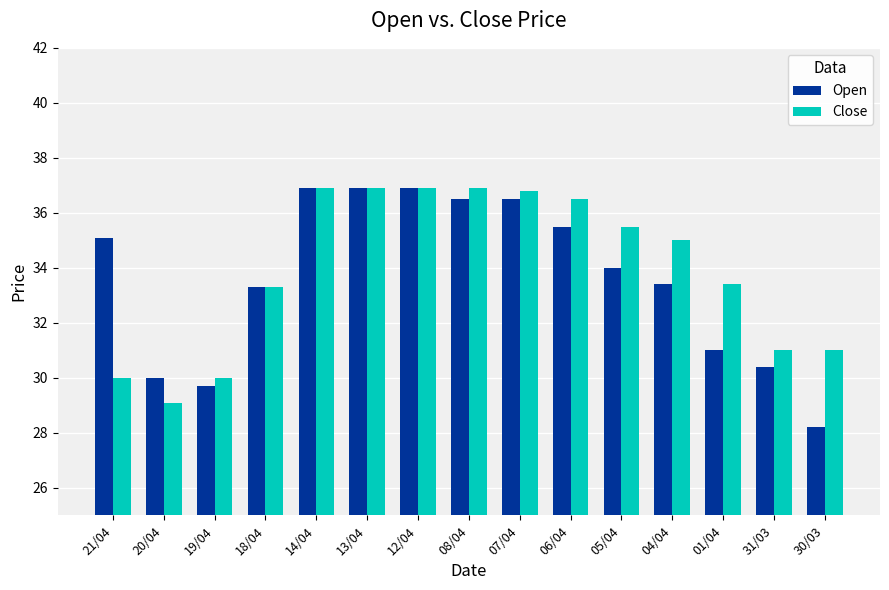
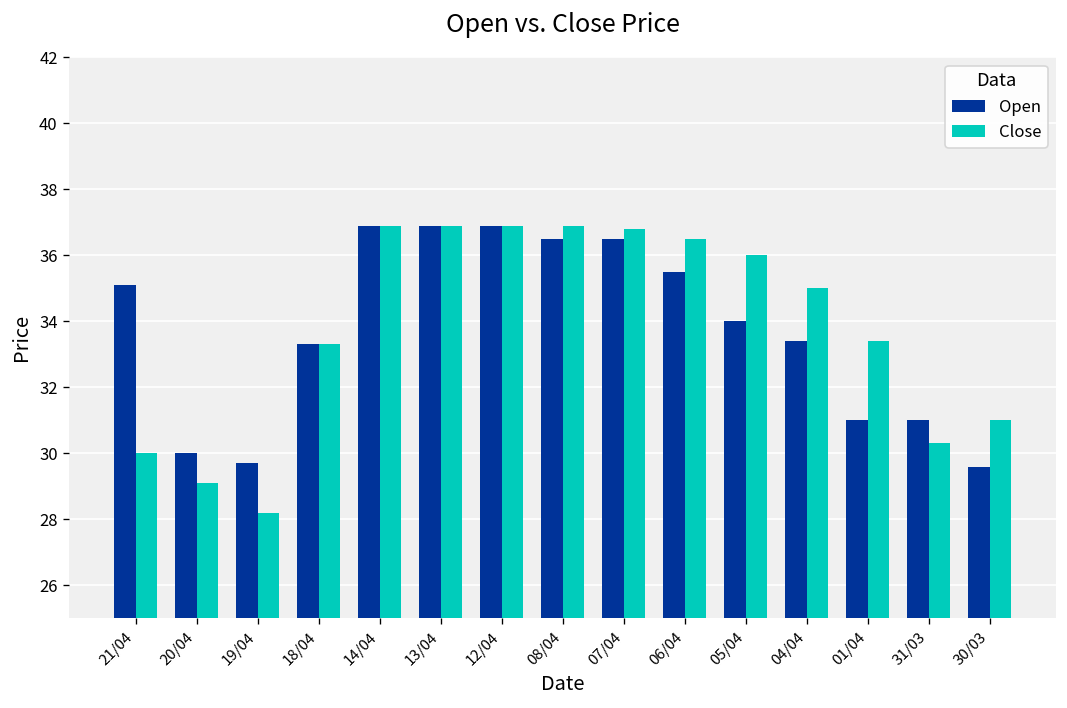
  {
    "Open": {
      "21/04": 35.1,
      "20/04": 30.0,
      "19/04": 29.7,
      "18/04": 33.3,
      "14/04": 36.9,
      "13/04": 36.9,
      "12/04": 36.9,
      "08/04": 36.5,
      "07/04": 36.5,
      "06/04": 35.5,
      "05/04": 34.0,
      "04/04": 33.4,
      "01/04": 31.0,
-     "31/03": 30.4,
-     "30/03": 28.2
+     "31/03": 31.0,
+     "30/03": 29.6
    },
    "Close": {
      "21/04": 30.0,
      "20/04": 29.1,
-     "19/04": 30.0,
+     "19/04": 28.2,
      "18/04": 33.3,
      "14/04": 36.9,
      "13/04": 36.9,
      "12/04": 36.9,
      "08/04": 36.9,
      "07/04": 36.8,
      "06/04": 36.5,
-     "05/04": 35.5,
+     "05/04": 36.0,
      "04/04": 35.0,
      "01/04": 33.4,
-     "31/03": 31.0,
+     "31/03": 30.3,
      "30/03": 31.0
    }
  }
